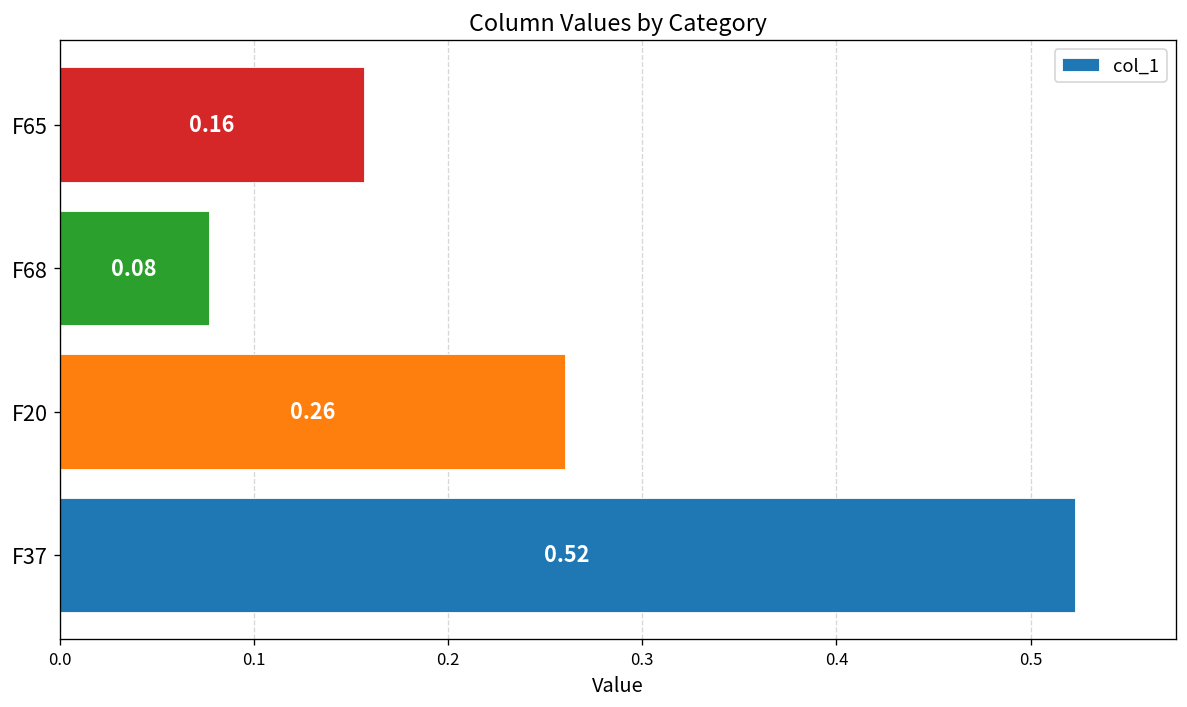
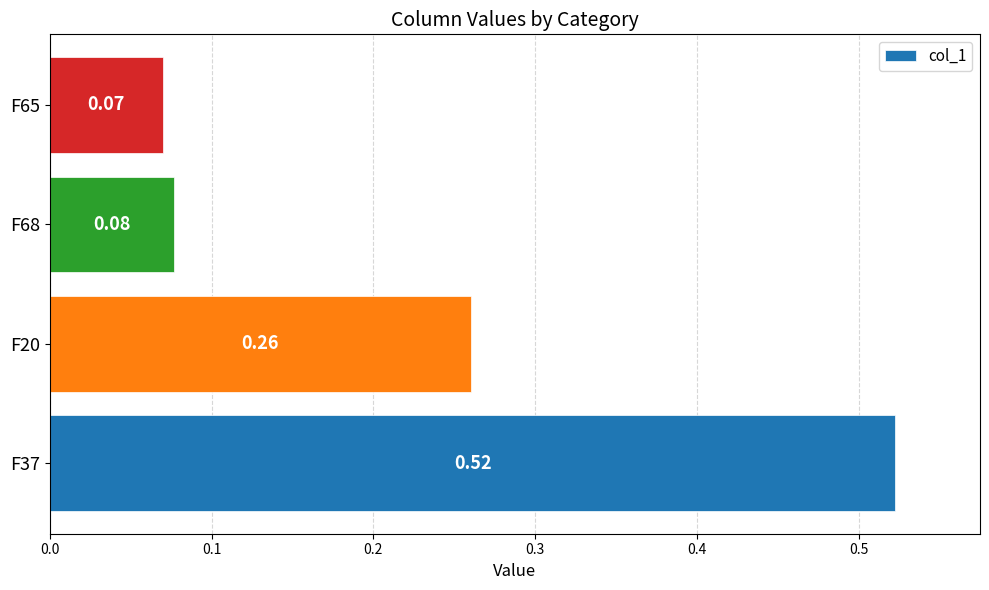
  {
-   "F65": 0.16,
+   "F65": 0.07,
    "F68": 0.08,
    "F20": 0.26,
    "F37": 0.52
  }
